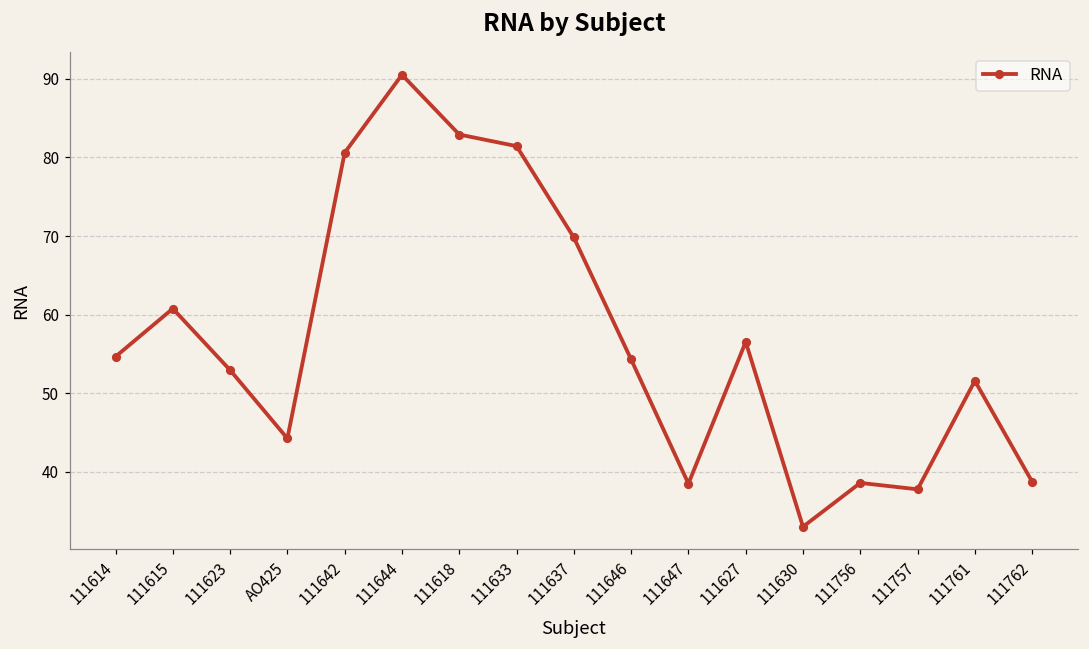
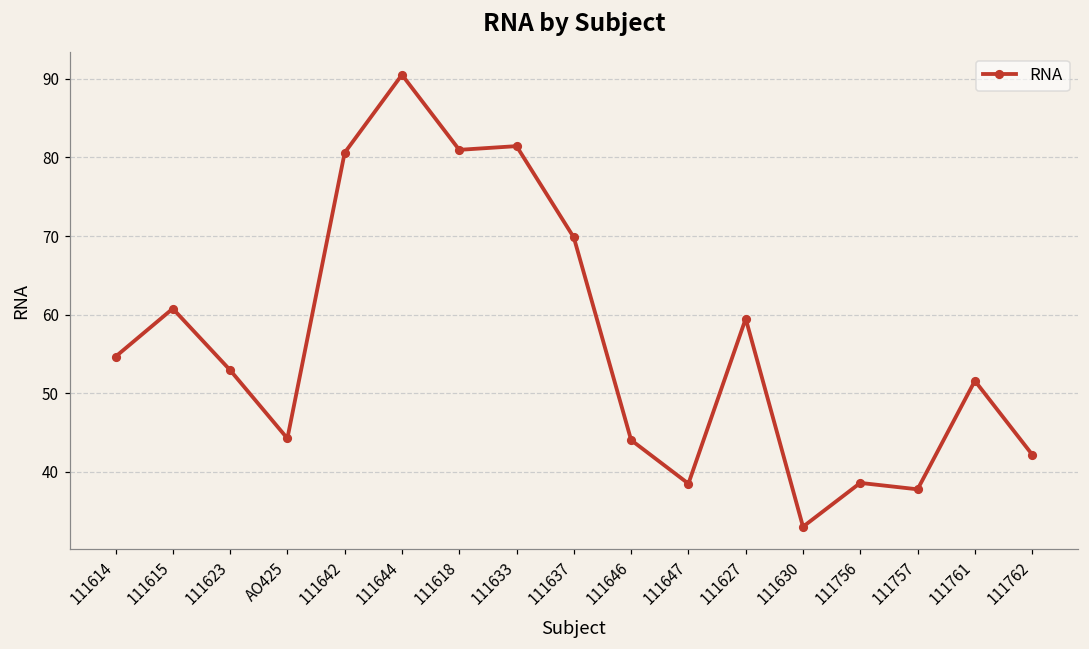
  {
    "111614": 55,
    "111615": 61,
    "111623": 53,
    "AO425": 44,
    "111642": 81,
    "111644": 91,
-   "111618": 83,
+   "111618": 81,
    "111633": 81,
    "111637": 70,
-   "111646": 54,
+   "111646": 44,
    "111647": 38,
-   "111627": 57,
+   "111627": 59,
    "111630": 33,
    "111756": 39,
    "111757": 38,
    "111761": 52,
-   "111762": 39
+   "111762": 42
  }
